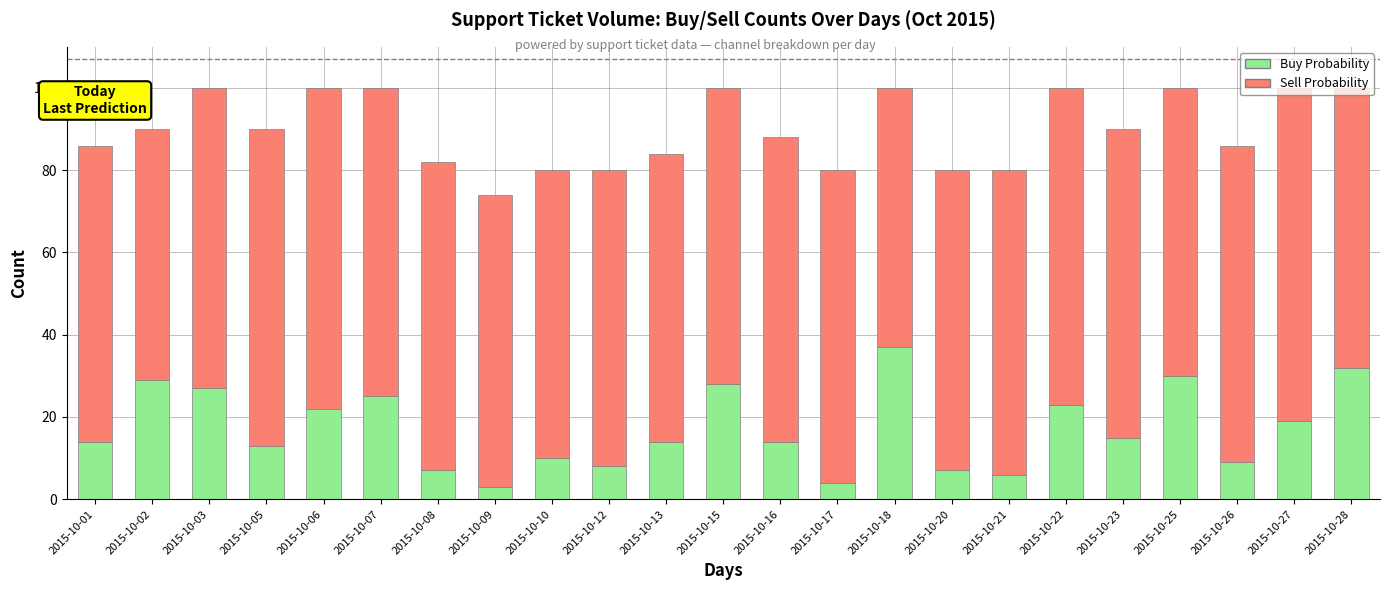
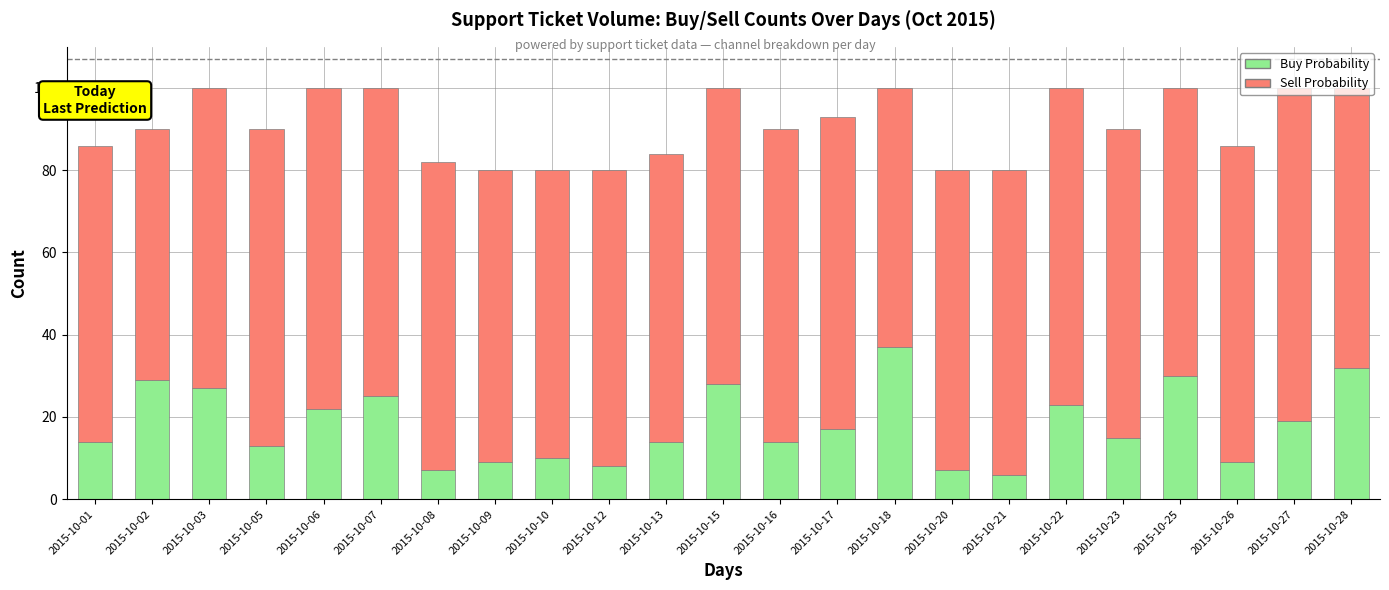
  {
    "Buy Probability": {
      "2015-10-01": 14,
      "2015-10-02": 29,
      "2015-10-03": 27,
      "2015-10-05": 13,
      "2015-10-06": 22,
      "2015-10-07": 25,
      "2015-10-08": 7,
-     "2015-10-09": 3,
+     "2015-10-09": 9,
      "2015-10-10": 10,
      "2015-10-12": 8,
      "2015-10-13": 14,
      "2015-10-15": 28,
      "2015-10-16": 14,
-     "2015-10-17": 4,
+     "2015-10-17": 17,
      "2015-10-18": 37,
      "2015-10-20": 7,
      "2015-10-21": 6,
      "2015-10-22": 23,
      "2015-10-23": 15,
      "2015-10-25": 30,
      "2015-10-26": 9,
      "2015-10-27": 19,
      "2015-10-28": 32
    },
    "Sell Probability": {
      "2015-10-01": 72,
      "2015-10-02": 61,
      "2015-10-03": 73,
      "2015-10-05": 77,
      "2015-10-06": 78,
      "2015-10-07": 75,
      "2015-10-08": 75,
      "2015-10-09": 71,
      "2015-10-10": 70,
      "2015-10-12": 72,
      "2015-10-13": 70,
      "2015-10-15": 72,
-     "2015-10-16": 74,
+     "2015-10-16": 76,
      "2015-10-17": 76,
      "2015-10-18": 63,
      "2015-10-20": 73,
      "2015-10-21": 74,
      "2015-10-22": 77,
      "2015-10-23": 75,
      "2015-10-25": 70,
      "2015-10-26": 77
    }
  }
